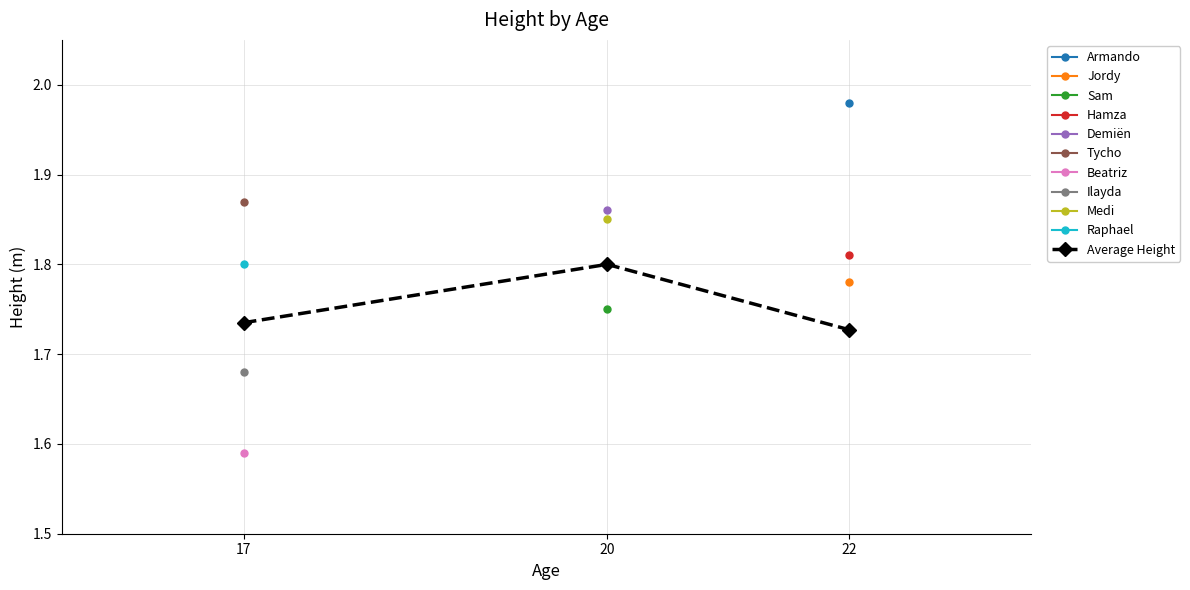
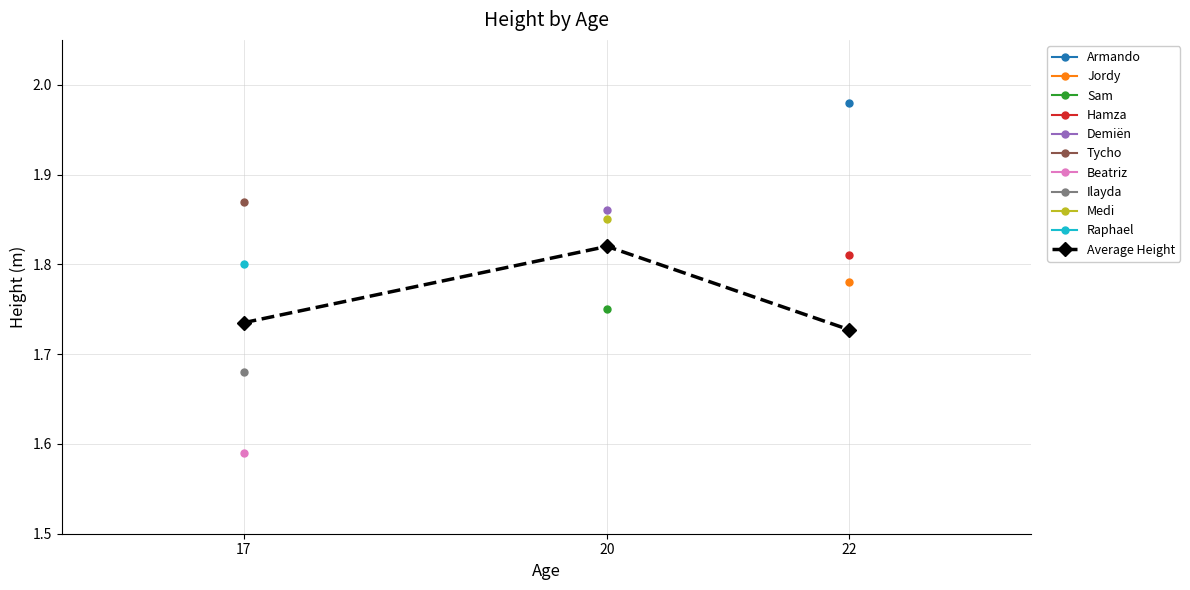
  {
    "Armando": {
      "22": 1.98
    },
    "Jordy": {
      "22": 1.78
    },
    "Sam": {
      "20": 1.75
    },
    "Hamza": {
      "22": 1.81
    },
    "Demiën": {
      "20": 1.86
    },
    "Tycho": {
      "17": 1.87
    },
    "Beatriz": {
      "17": 1.59
    },
    "Ilayda": {
      "17": 1.68
    },
    "Medi": {
      "20": 1.85
    },
    "Raphael": {
      "17": 1.80
    },
    "Average Height": {
      "17": 1.74,
-     "20": 1.80,
+     "20": 1.82,
      "22": 1.73
    }
  }
